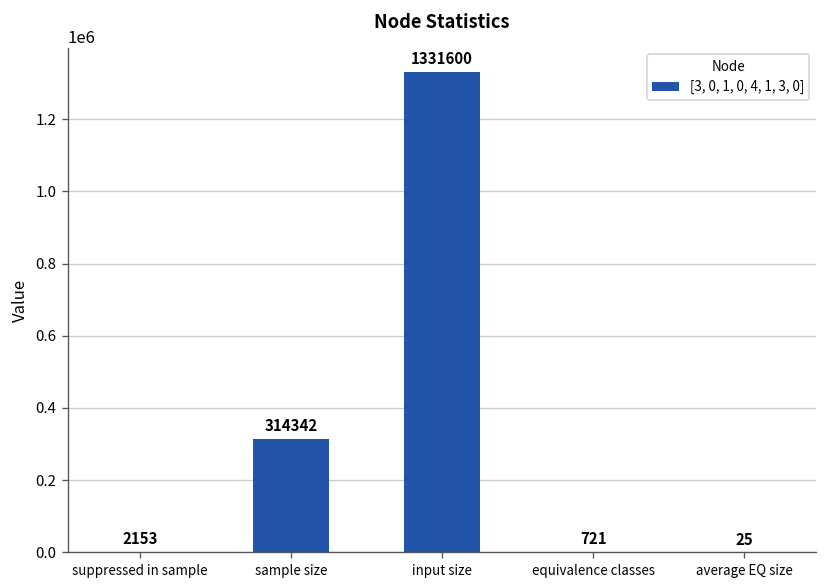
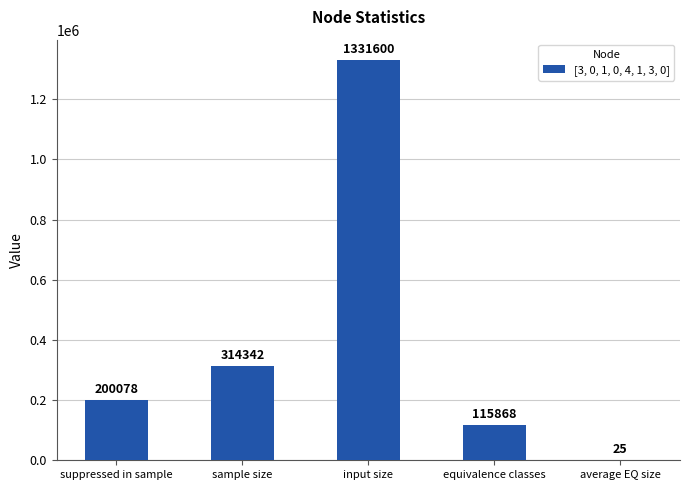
  {
-   "suppressed in sample": 2153,
+   "suppressed in sample": 200078,
    "sample size": 314342,
    "input size": 1331600,
-   "equivalence classes": 721,
+   "equivalence classes": 115868,
    "average EQ size": 25
  }
